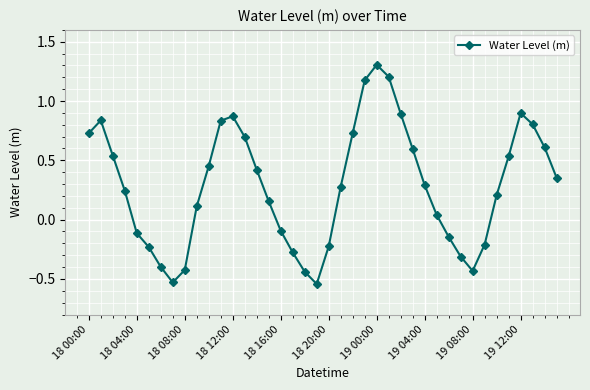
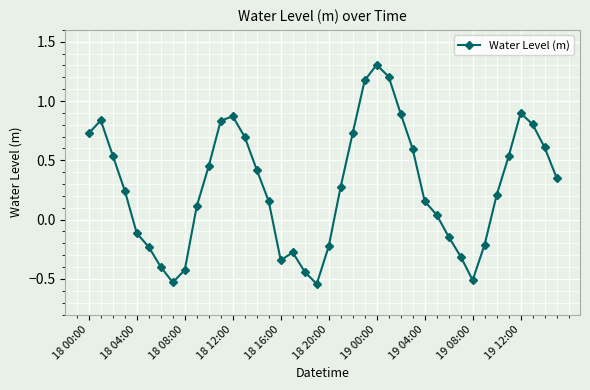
  {
    "18 00:00": 0.73,
    "18 04:00": -0.11,
    "18 08:00": -0.42,
    "18 12:00": 0.87,
-   "18 16:00": -0.09,
+   "18 16:00": -0.34,
    "18 20:00": -0.23,
    "19 00:00": 1.31,
-   "19 04:00": 0.29,
-   "19 08:00": -0.43,
+   "19 04:00": 0.16,
+   "19 08:00": -0.51,
    "19 12:00": 0.90
  }
